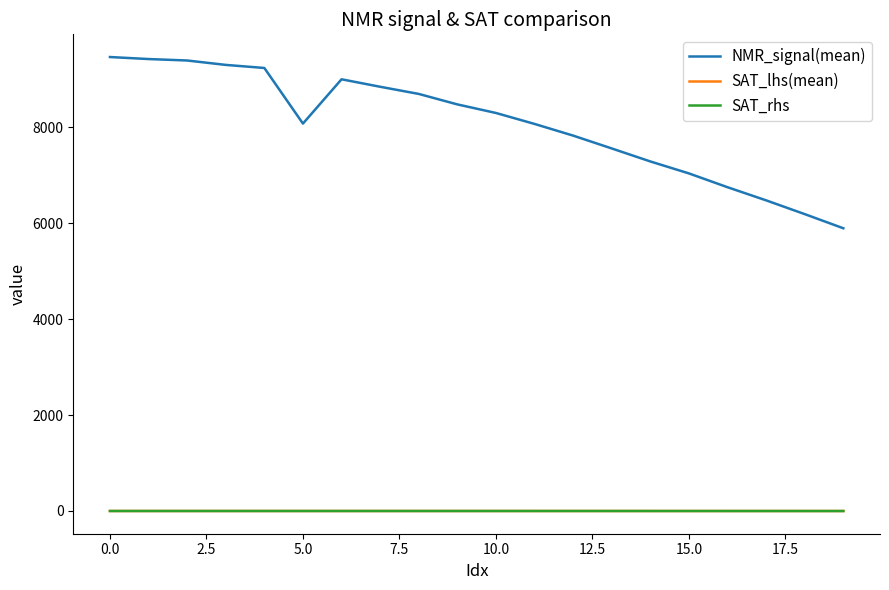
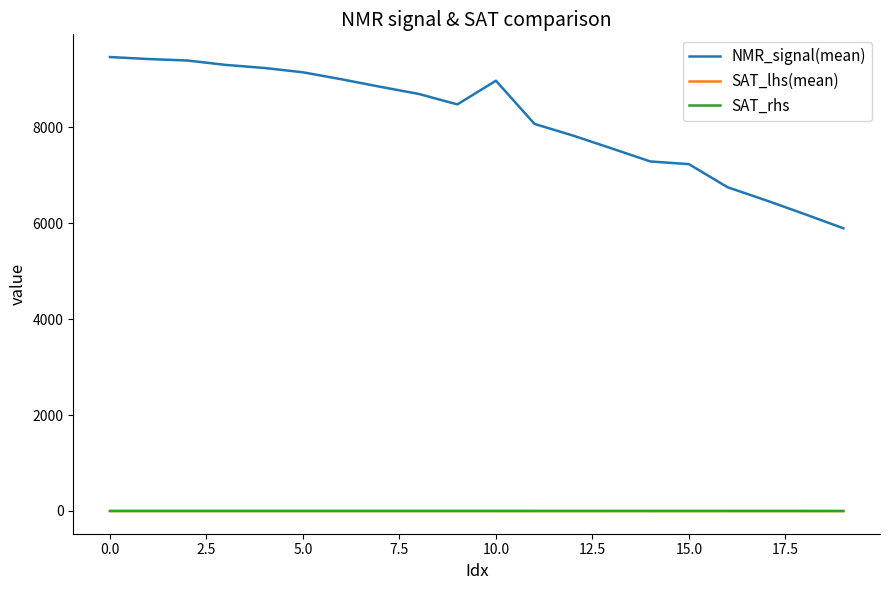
  {
    "NMR_signal(mean)": {
      "0.0": 9500,
-     "5.0": 8100,
-     "10.0": 8300,
-     "15.0": 7000
+     "5.0": 9100,
+     "10.0": 9000,
+     "15.0": 7200
    },
    "SAT_rhs": {
      "0.0": 0,
      "5.0": 0,
      "10.0": 0,
      "15.0": 0
    }
  }
